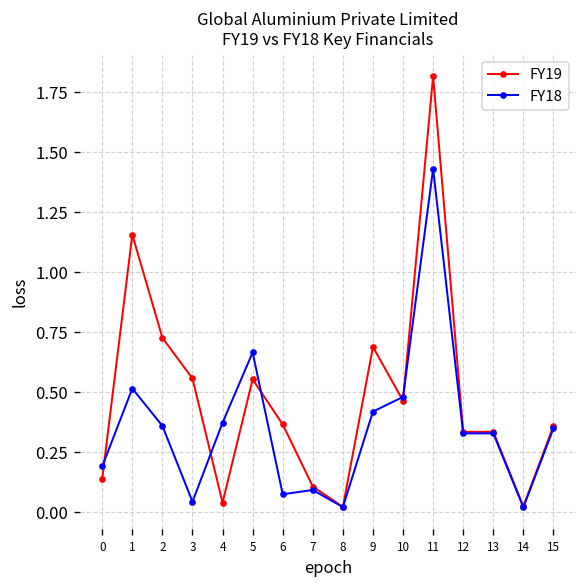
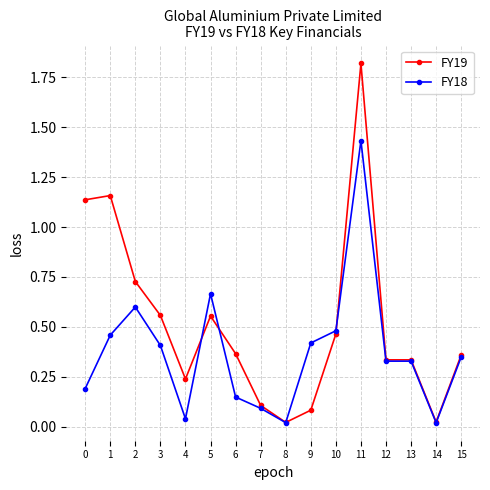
  {
    "FY19": {
-     "0": 0.14,
+     "0": 1.14,
      "1": 1.16,
      "2": 0.73,
      "3": 0.56,
-     "4": 0.04,
+     "4": 0.24,
      "5": 0.55,
      "6": 0.37,
      "7": 0.11,
-     "9": 0.69,
+     "9": 0.08,
      "10": 0.46,
      "11": 1.82
    },
    "FY18": {
      "0": 0.19,
-     "1": 0.52,
-     "2": 0.36,
-     "3": 0.04,
-     "4": 0.37,
+     "1": 0.46,
+     "2": 0.60,
+     "3": 0.41,
+     "4": 0.04,
      "5": 0.67,
-     "6": 0.08,
+     "6": 0.15,
      "7": 0.09,
      "9": 0.42,
      "10": 0.48,
      "11": 1.43
    }
  }
